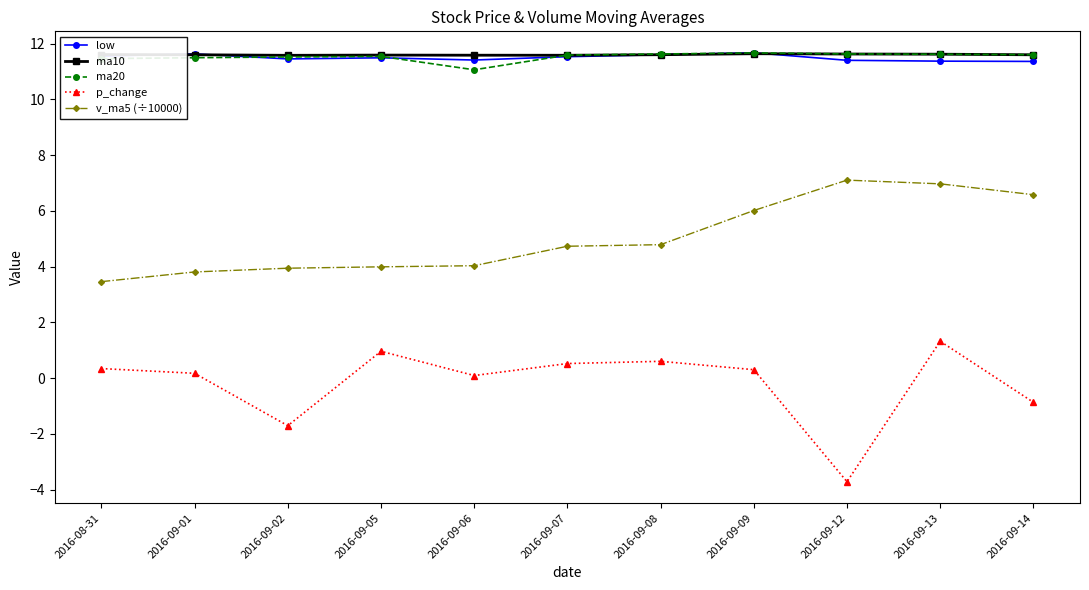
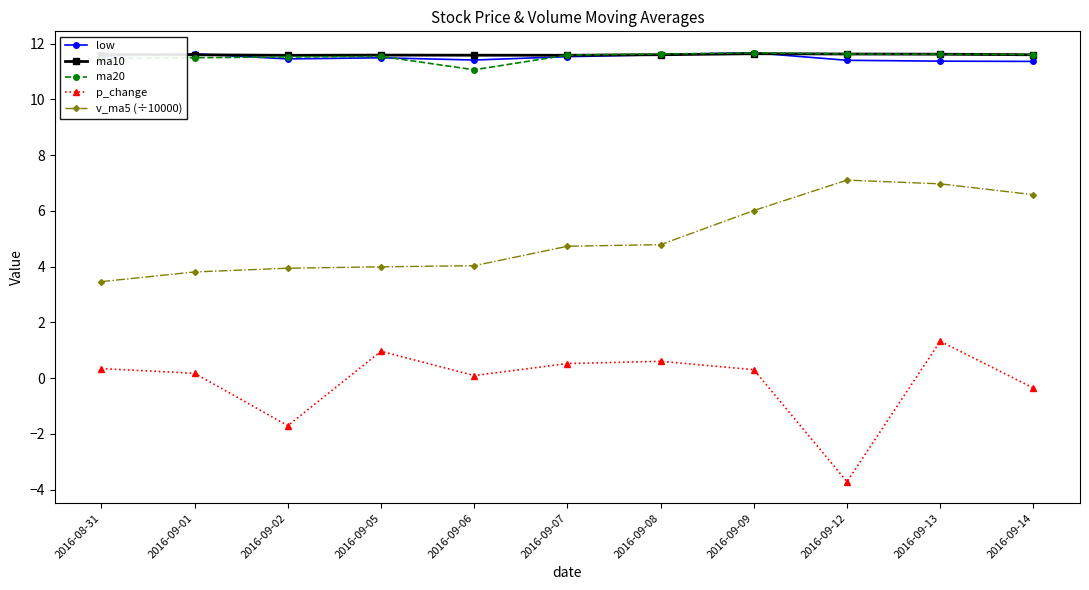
  {
    "low": {
      "2016-09-06": 11.4,
      "2016-09-12": 11.4,
      "2016-09-13": 11.4,
      "2016-09-14": 11.4
    },
    "ma10": {
      "2016-09-06": 11.6
    },
    "ma20": {
      "2016-09-01": 11.5,
      "2016-09-06": 11.1
    },
    "p_change": {
      "2016-08-31": 0.3,
      "2016-09-01": 0.2,
      "2016-09-02": -1.7,
      "2016-09-05": 1.0,
      "2016-09-06": 0.1,
      "2016-09-07": 0.5,
      "2016-09-08": 0.6,
      "2016-09-09": 0.3,
      "2016-09-12": -3.7,
      "2016-09-13": 1.3,
-     "2016-09-14": -0.9
+     "2016-09-14": -0.4
    },
    "v_ma5 (÷10000)": {
      "2016-08-31": 3.5,
      "2016-09-01": 3.8,
      "2016-09-02": 3.9,
      "2016-09-05": 4.0,
      "2016-09-06": 4.0,
      "2016-09-07": 4.7,
      "2016-09-08": 4.8,
      "2016-09-09": 6.0,
      "2016-09-12": 7.1,
      "2016-09-13": 7.0,
      "2016-09-14": 6.6
    }
  }
